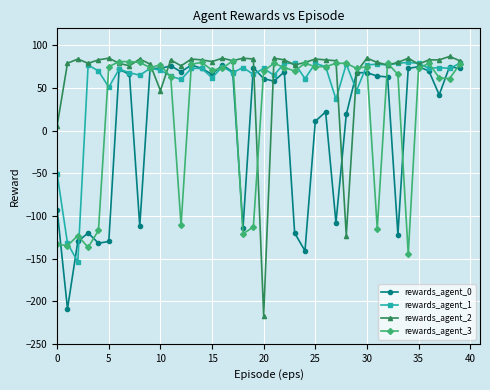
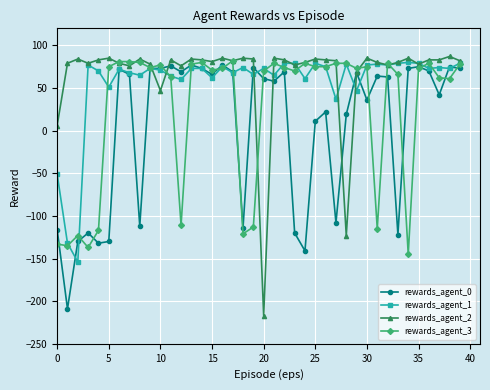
  {
    "rewards_agent_0": {
-     "0": -90,
+     "0": -120,
      "5": -130,
      "15": 70,
      "20": 60,
      "25": 10,
-     "30": 70
+     "30": 40
    },
    "rewards_agent_1": {
      "0": -50,
      "5": 50,
      "15": 60,
      "20": 70,
      "25": 80
    }
  }
